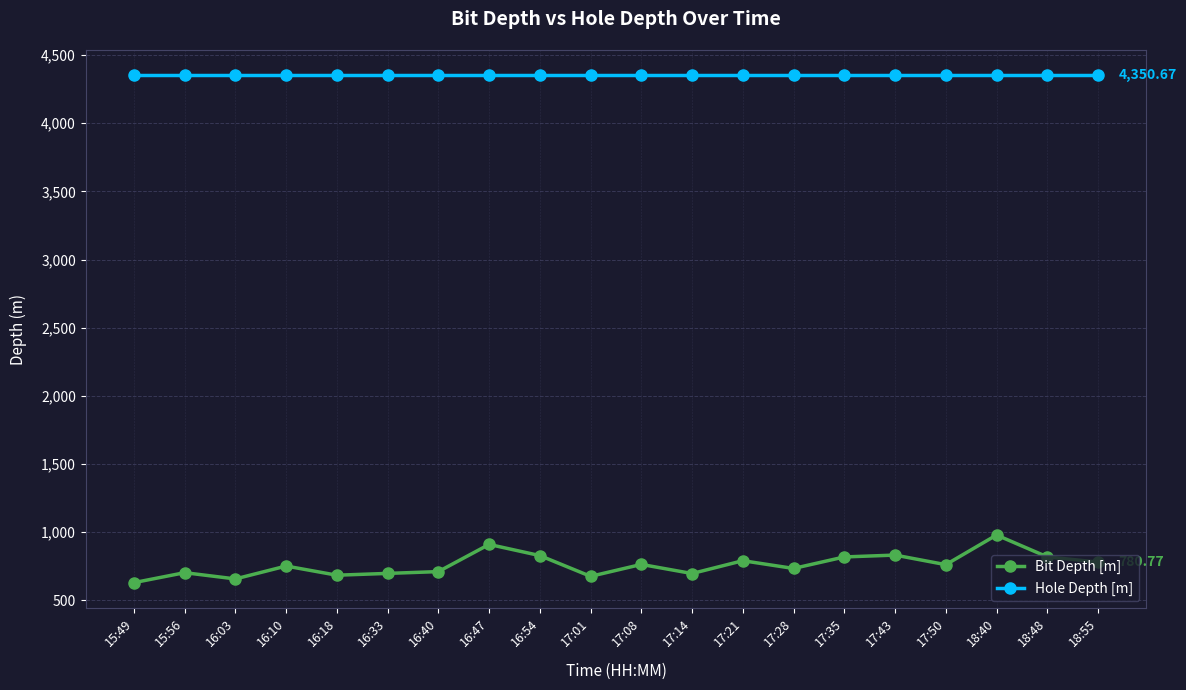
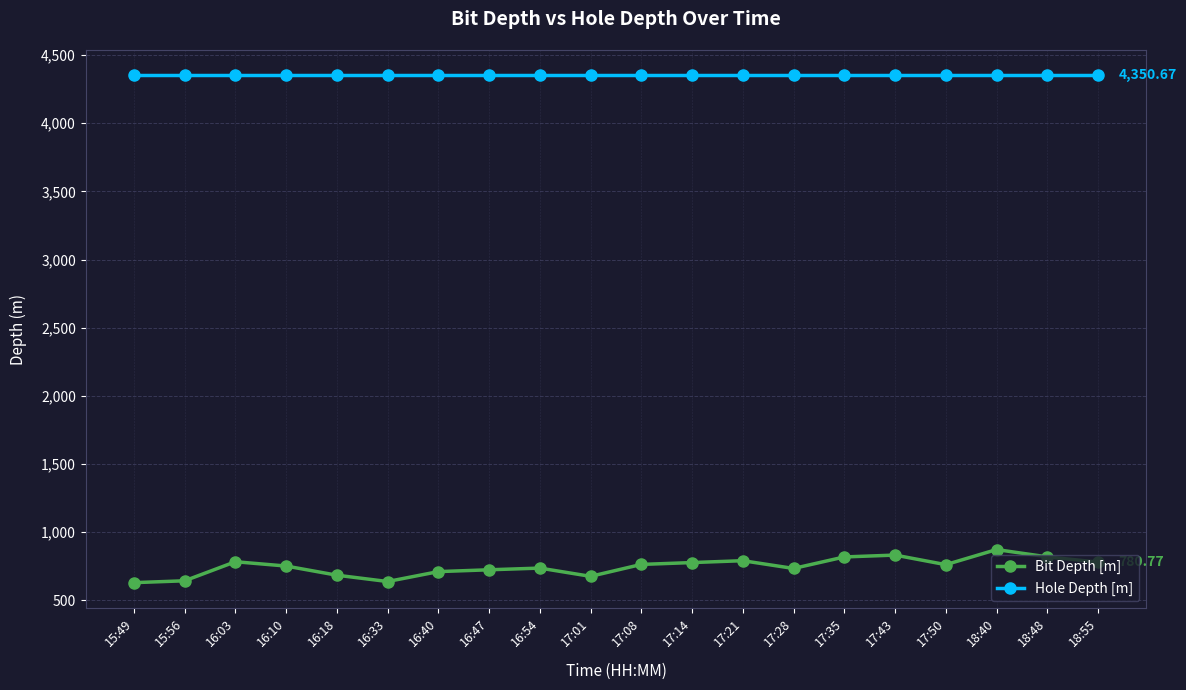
  {
    "Bit Depth [m]": {
      "15:49": "630",
-     "15:56": "700",
-     "16:03": "660",
+     "15:56": "640",
+     "16:03": "780",
      "16:10": "750",
      "16:18": "680",
-     "16:33": "700",
+     "16:33": "640",
      "16:40": "710",
-     "16:47": "910",
-     "16:54": "830",
+     "16:47": "720",
+     "16:54": "740",
      "17:01": "680",
      "17:08": "760",
-     "17:14": "700",
+     "17:14": "780",
      "17:21": "790",
      "17:28": "730",
      "17:35": "820",
      "17:43": "830",
      "17:50": "760",
-     "18:40": "980"
+     "18:40": "870"
    },
    "Hole Depth [m]": {
      "18:55": "4,350.67"
    }
  }
